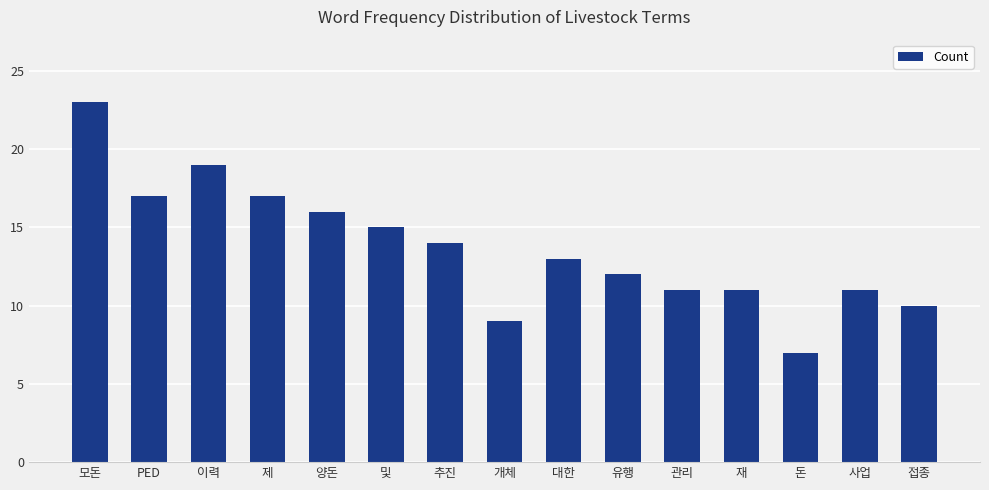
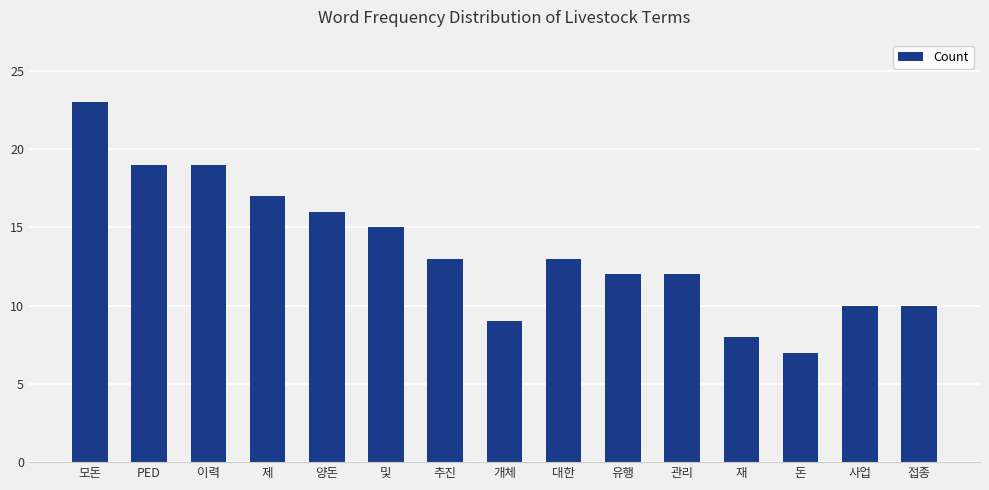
  {
    "모돈": 23,
-   "PED": 17,
+   "PED": 19,
    "이력": 19,
    "제": 17,
    "양돈": 16,
    "및": 15,
-   "추진": 14,
+   "추진": 13,
    "개체": 9,
    "대한": 13,
    "유행": 12,
-   "관리": 11,
-   "재": 11,
+   "관리": 12,
+   "재": 8,
    "돈": 7,
-   "사업": 11,
+   "사업": 10,
    "접종": 10
  }
